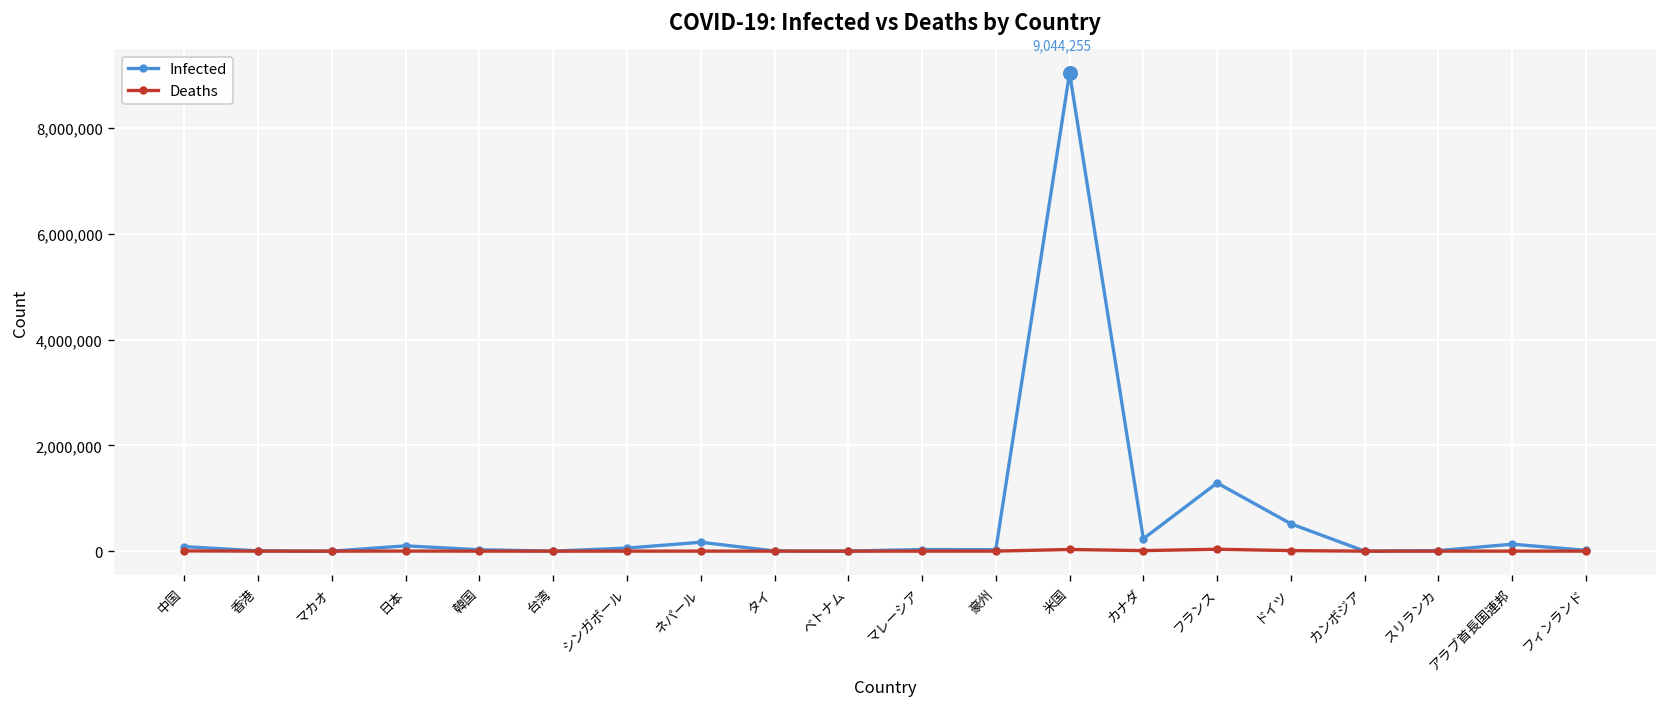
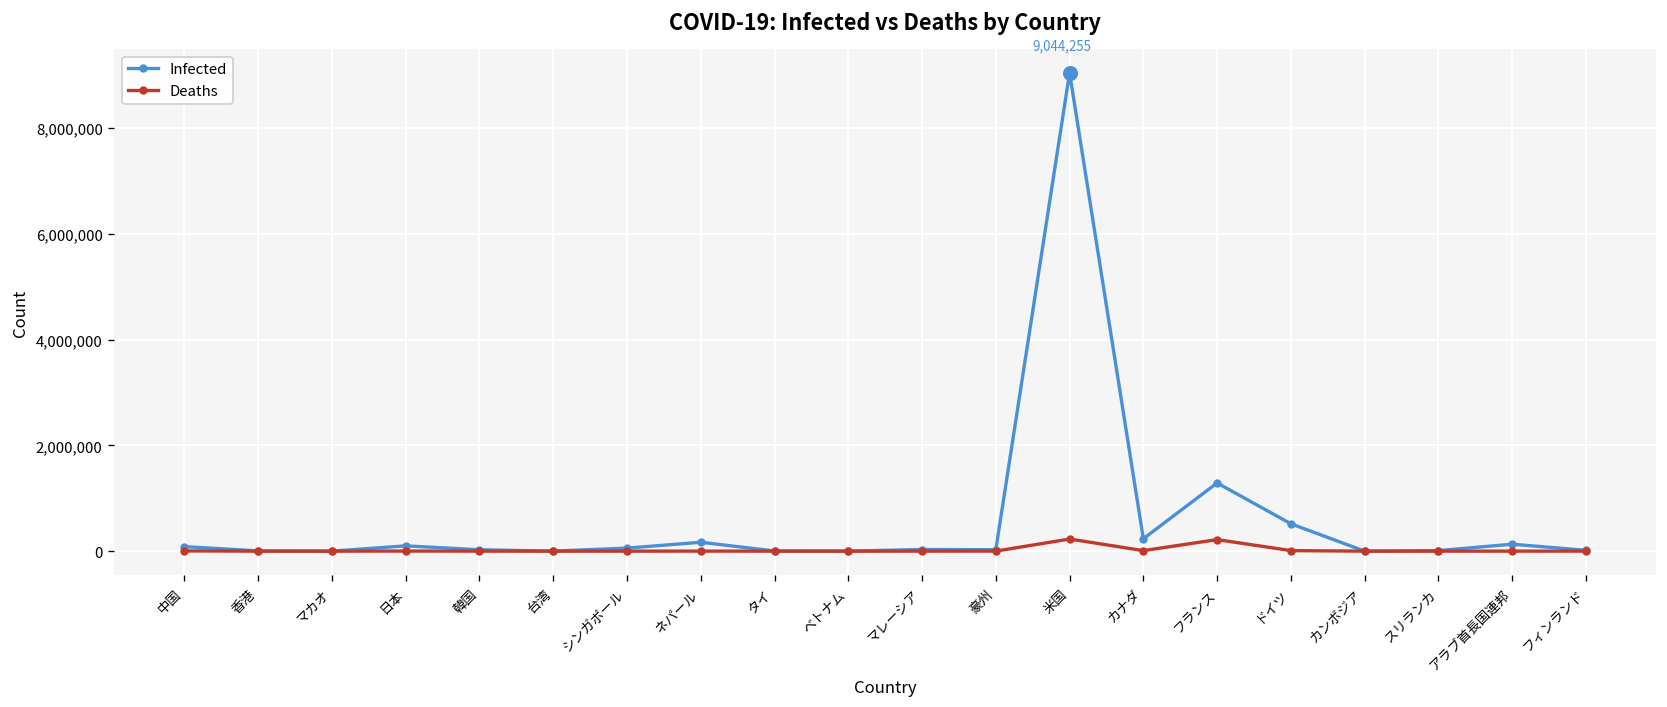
  {
    "Deaths": {
      "中国": "0",
      "日本": "0",
      "ネパール": "0",
-     "米国": "0",
+     "米国": "200,000",
      "カナダ": "0",
-     "フランス": "0",
+     "フランス": "200,000",
      "ドイツ": "0",
      "アラブ首長国連邦": "0"
    }
  }
